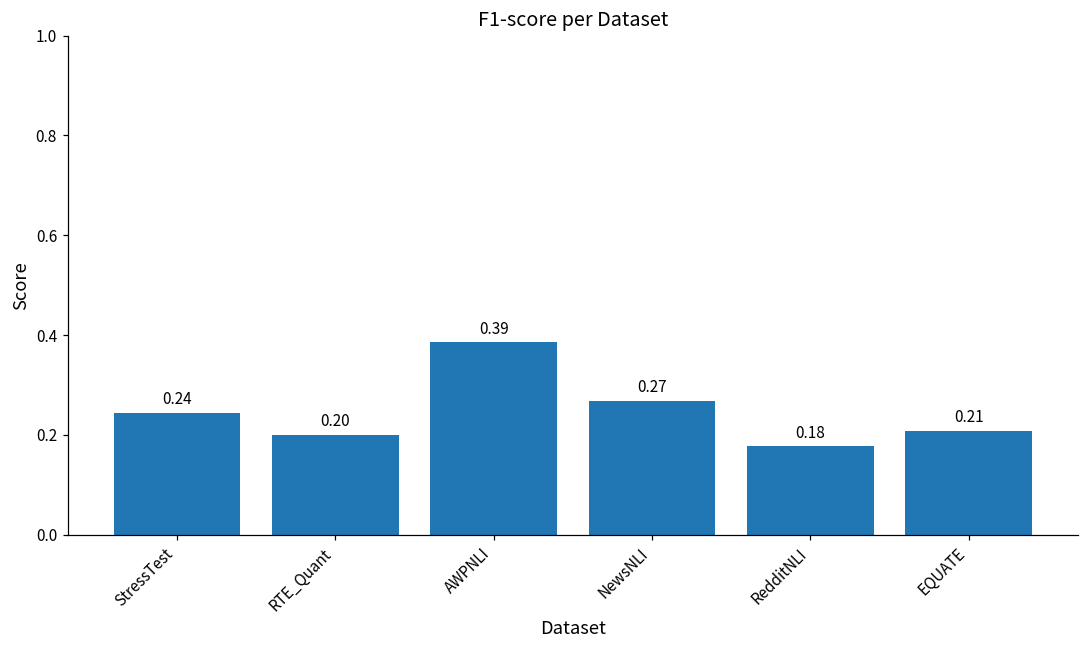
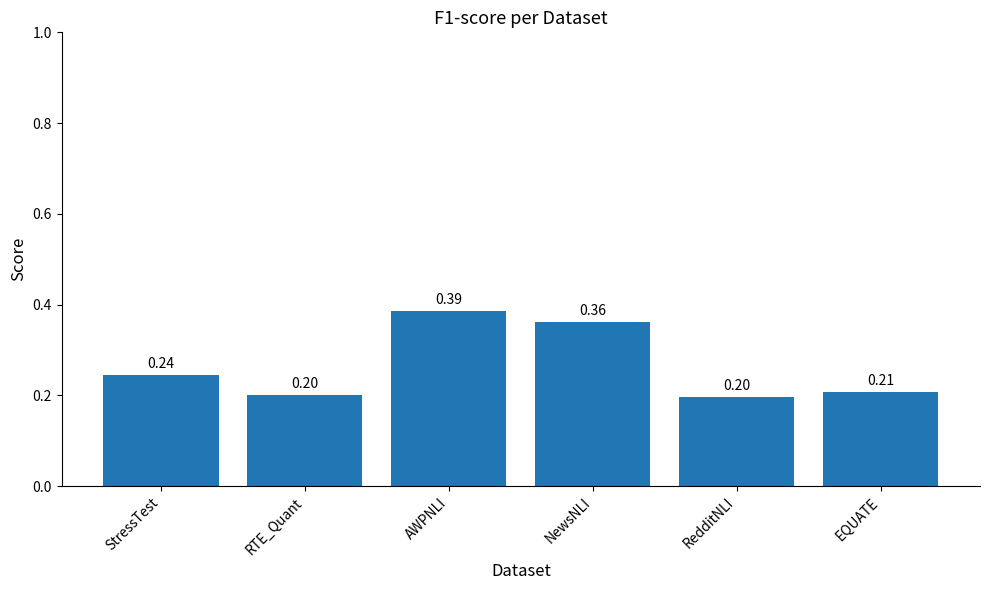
  {
    "StressTest": 0.24,
    "RTE_Quant": 0.20,
    "AWPNLI": 0.39,
-   "NewsNLI": 0.27,
-   "RedditNLI": 0.18,
+   "NewsNLI": 0.36,
+   "RedditNLI": 0.20,
    "EQUATE": 0.21
  }
